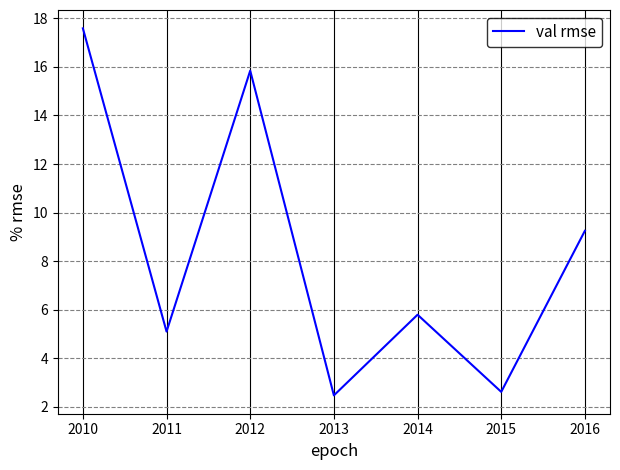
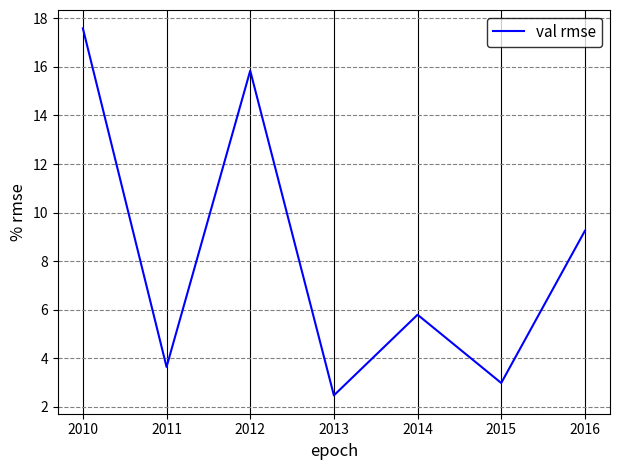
  {
    "2010": 17.6,
-   "2011": 5.1,
+   "2011": 3.6,
    "2012": 15.8,
    "2013": 2.5,
    "2014": 5.8,
-   "2015": 2.6,
+   "2015": 3.0,
    "2016": 9.2
  }
